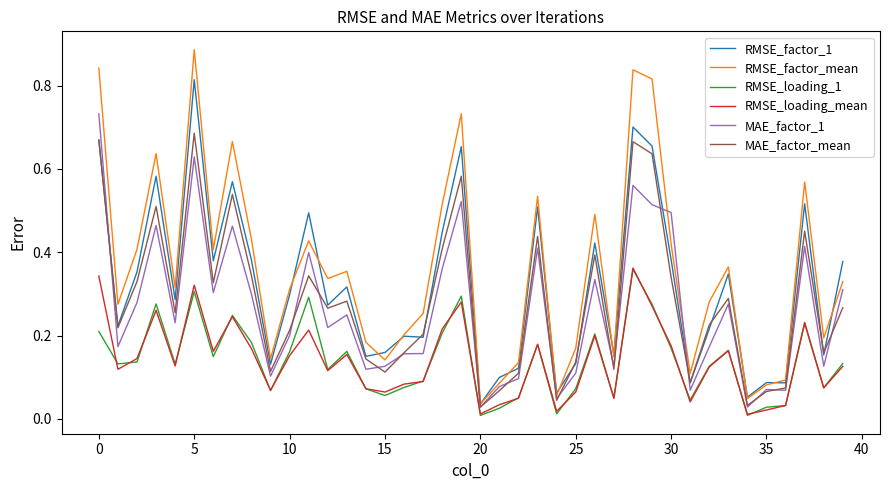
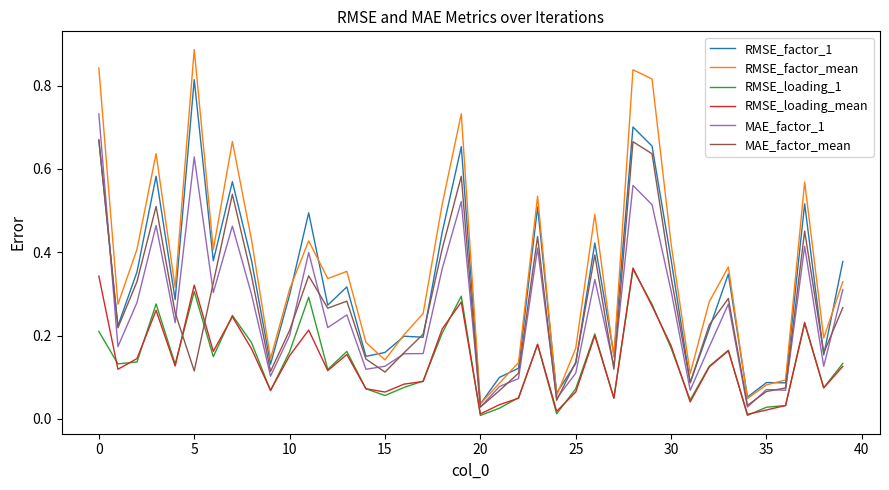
  {
    "RMSE_factor_1": {
      "5": 0.81,
      "10": 0.30,
      "15": 0.16,
      "30": 0.38
    },
    "RMSE_factor_mean": {
      "0": 0.84,
      "5": 0.89,
      "10": 0.31,
      "15": 0.14,
      "25": 0.17,
      "30": 0.42
    },
    "RMSE_loading_1": {
      "0": 0.21,
      "5": 0.31,
      "10": 0.16,
      "15": 0.06,
      "25": 0.07,
      "35": 0.03
    },
    "RMSE_loading_mean": {
      "0": 0.34,
      "5": 0.32,
      "10": 0.15,
      "15": 0.06,
      "25": 0.06,
      "35": 0.02
    },
    "MAE_factor_1": {
      "0": 0.73,
      "5": 0.63,
      "10": 0.20,
      "15": 0.13,
      "25": 0.11,
-     "30": 0.50
+     "30": 0.31
    },
    "MAE_factor_mean": {
-     "5": 0.69,
+     "5": 0.12,
      "10": 0.21,
      "15": 0.11,
      "30": 0.34
    }
  }
